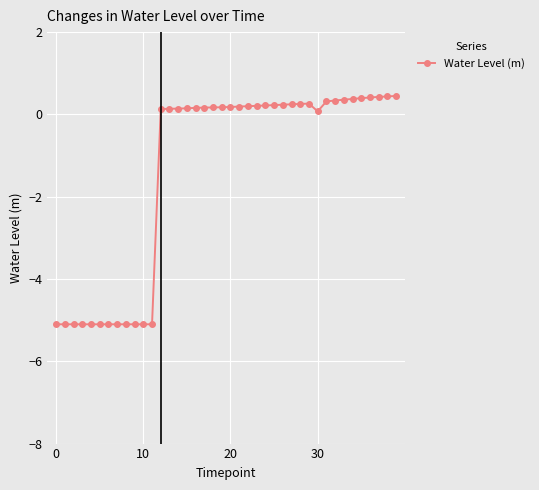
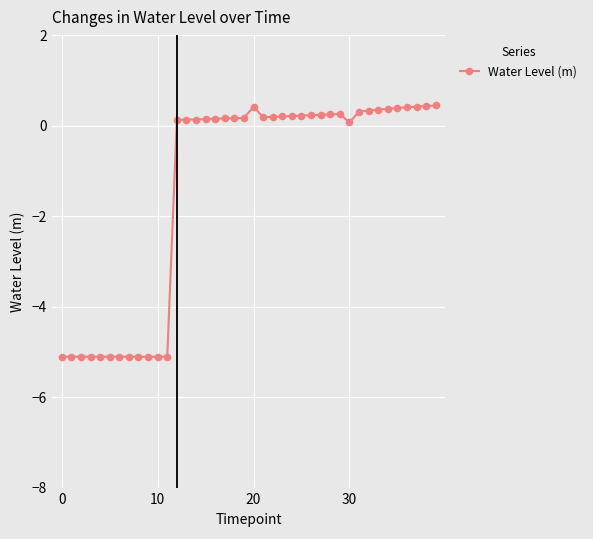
  {
    "0": -5.1,
    "10": -5.1,
-   "20": 0.2,
+   "20": 0.4,
    "30": 0.1
  }
